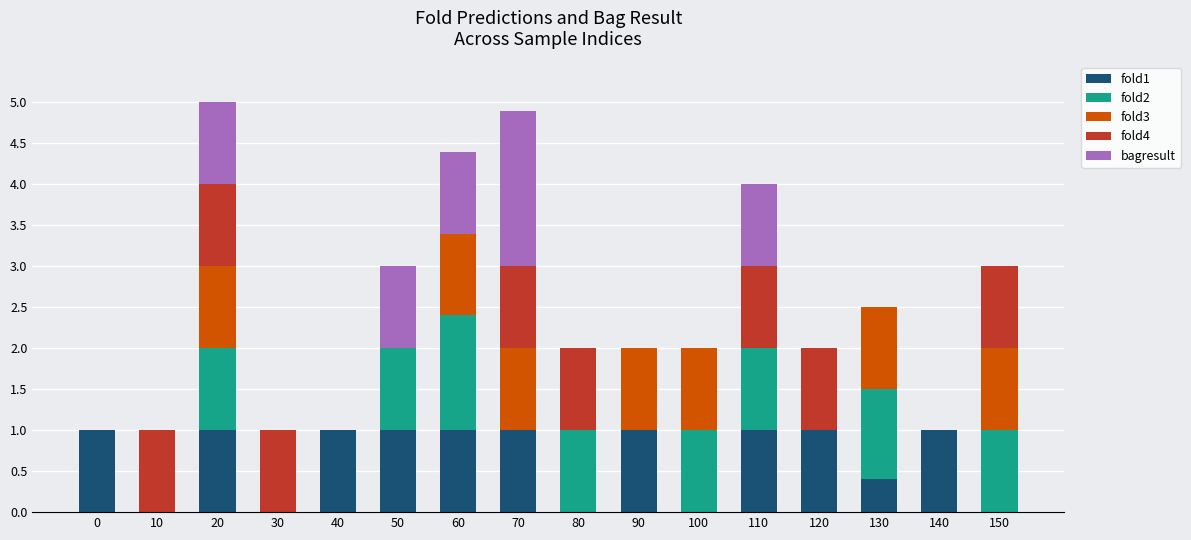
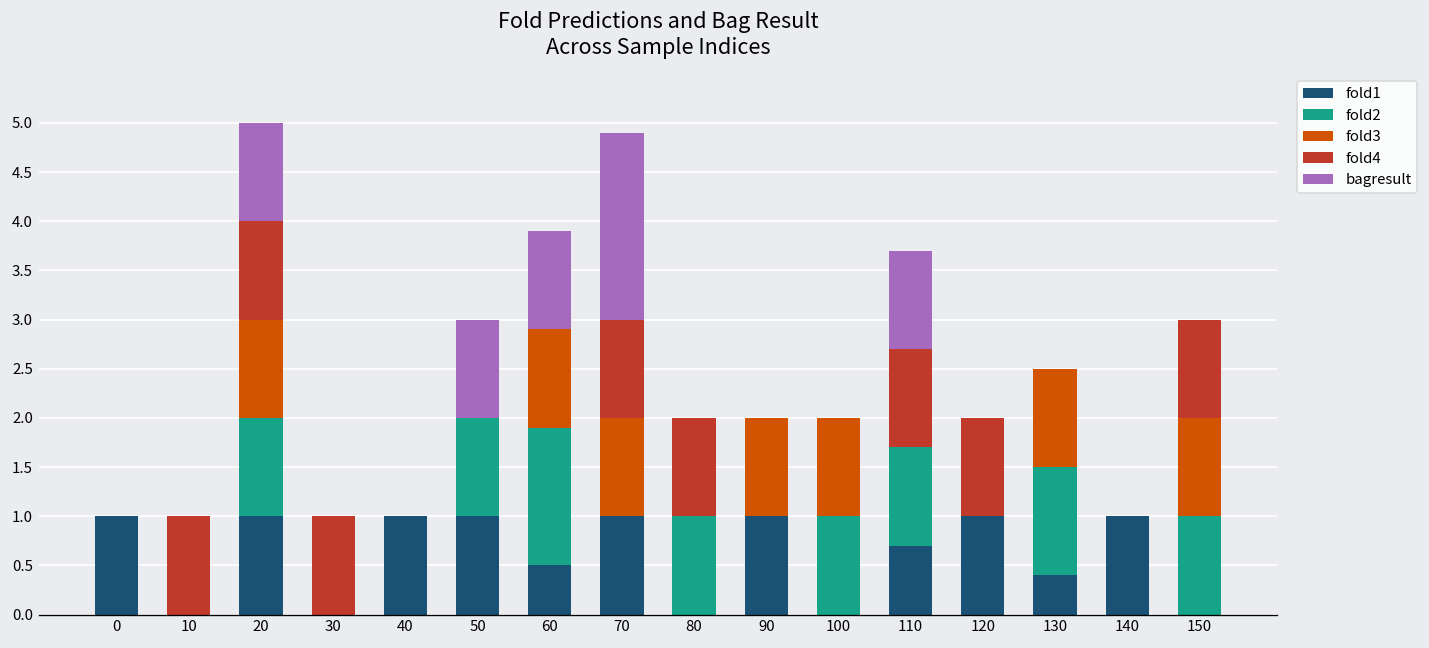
  {
    "fold1": {
      "0": 1.0,
      "10": 0.0,
      "20": 1.0,
      "30": 0.0,
      "40": 1.0,
      "50": 1.0,
-     "60": 1.0,
+     "60": 0.5,
      "70": 1.0,
      "80": 0.0,
      "90": 1.0,
      "100": 0.0,
-     "110": 1.0,
+     "110": 0.7,
      "120": 1.0,
      "130": 0.4,
      "140": 1.0,
      "150": 0.0
    },
    "fold2": {
      "0": 0.0,
      "10": 0.0,
      "20": 1.0,
      "30": 0.0,
      "40": 0.0,
      "50": 1.0,
      "60": 1.4,
      "70": 0.0,
      "80": 1.0,
      "90": 0.0,
      "100": 1.0,
      "110": 1.0,
      "120": 0.0,
      "130": 1.1,
      "140": 0.0,
      "150": 1.0
    },
    "bagresult": {
      "0": 0.0,
      "10": 0.0,
      "20": 1.0,
      "30": 0.0,
      "40": 0.0,
      "50": 1.0,
      "60": 1.0,
      "70": 1.9,
      "80": 0.0,
      "90": 0.0,
      "100": 0.0,
      "110": 1.0,
      "120": 0.0,
      "130": 0.0,
      "140": 0.0,
      "150": 0.0
    }
  }
